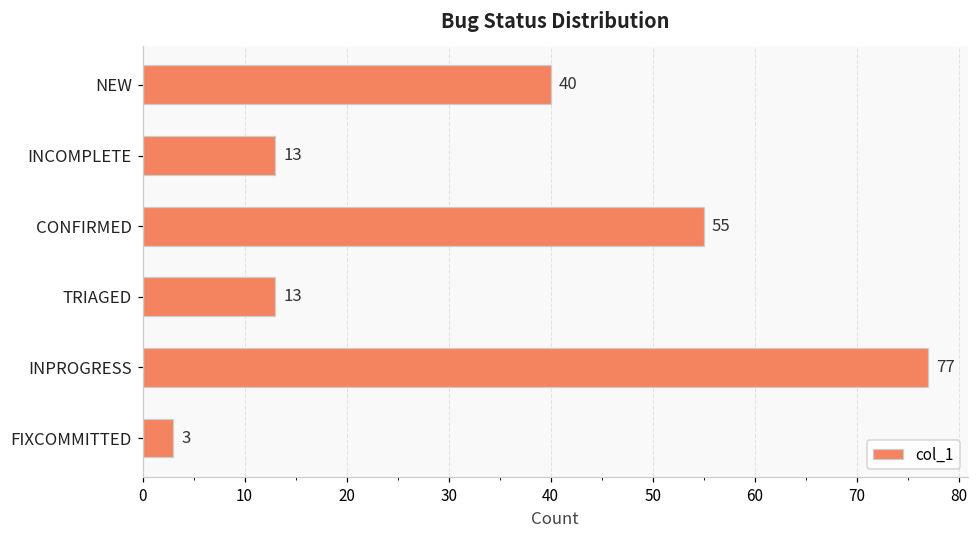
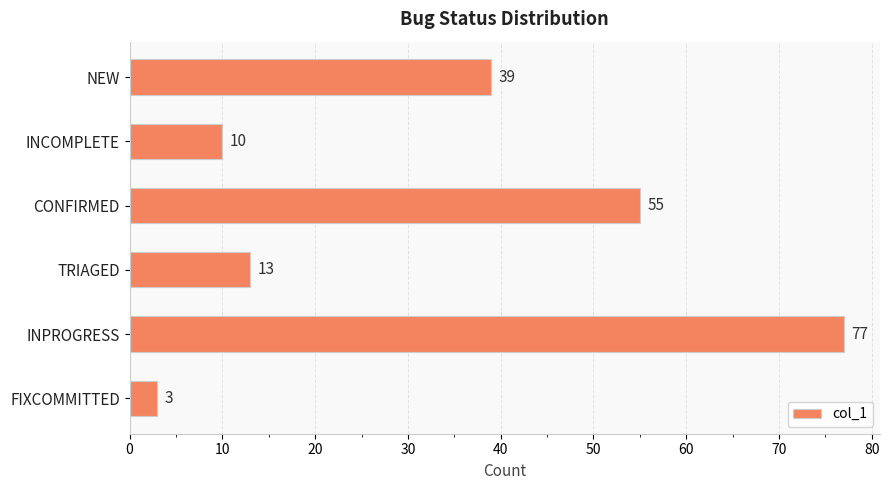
  {
-   "NEW": 40,
-   "INCOMPLETE": 13,
+   "NEW": 39,
+   "INCOMPLETE": 10,
    "CONFIRMED": 55,
    "TRIAGED": 13,
    "INPROGRESS": 77,
    "FIXCOMMITTED": 3
  }
